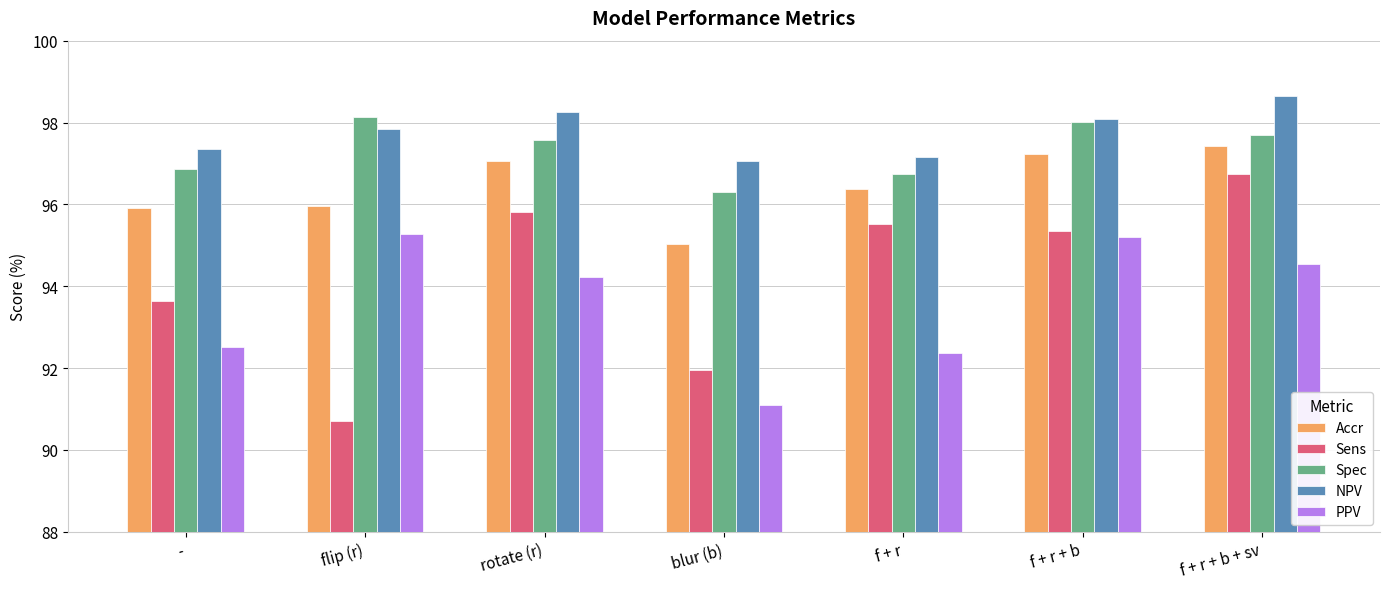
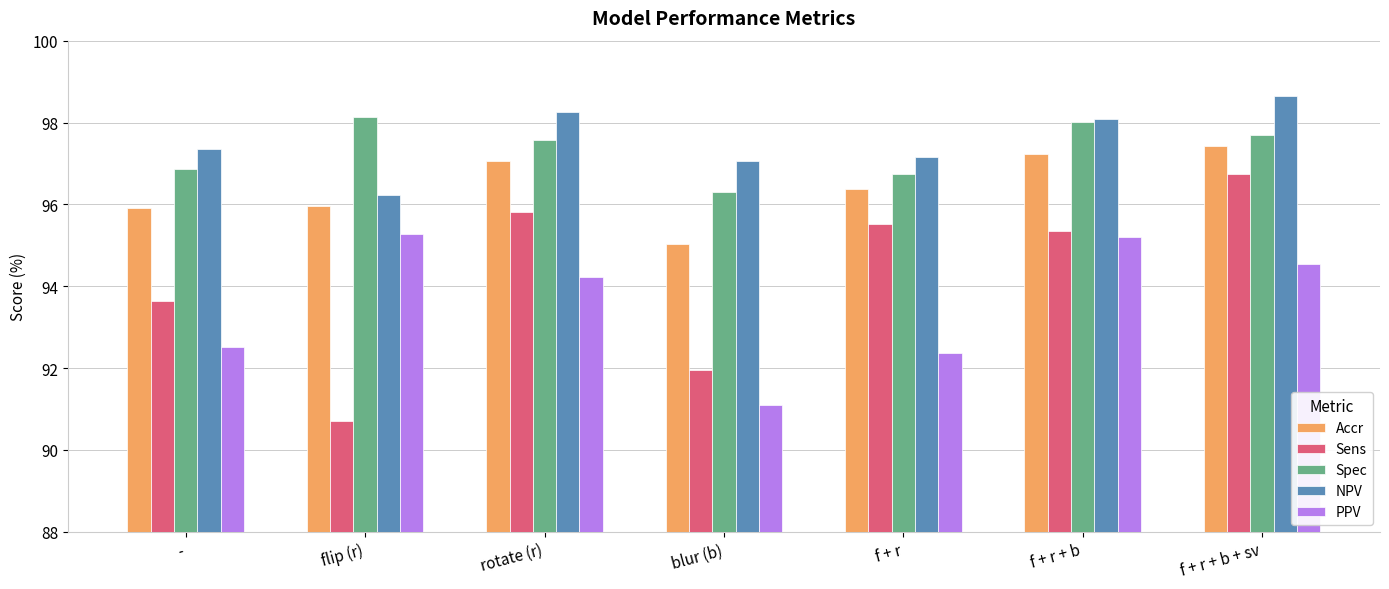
  {
    "Accr": {
      "-": 95.9,
      "flip (r)": 96.0,
      "rotate (r)": 97.1,
      "blur (b)": 95.0,
      "f + r": 96.4,
      "f + r + b": 97.2,
      "f + r + b + sv": 97.4
    },
    "Sens": {
      "-": 93.7,
      "flip (r)": 90.7,
      "rotate (r)": 95.8,
      "blur (b)": 92.0,
      "f + r": 95.5,
      "f + r + b": 95.4,
      "f + r + b + sv": 96.8
    },
    "Spec": {
      "-": 96.9,
      "flip (r)": 98.1,
      "rotate (r)": 97.6,
      "blur (b)": 96.3,
      "f + r": 96.7,
      "f + r + b": 98.0,
      "f + r + b + sv": 97.7
    },
    "NPV": {
      "-": 97.4,
-     "flip (r)": 97.8,
+     "flip (r)": 96.2,
      "rotate (r)": 98.3,
      "blur (b)": 97.1,
      "f + r": 97.2,
      "f + r + b": 98.1,
      "f + r + b + sv": 98.6
    },
    "PPV": {
      "-": 92.5,
      "flip (r)": 95.3,
      "rotate (r)": 94.2,
      "blur (b)": 91.1,
      "f + r": 92.4,
      "f + r + b": 95.2,
      "f + r + b + sv": 94.6
    }
  }
